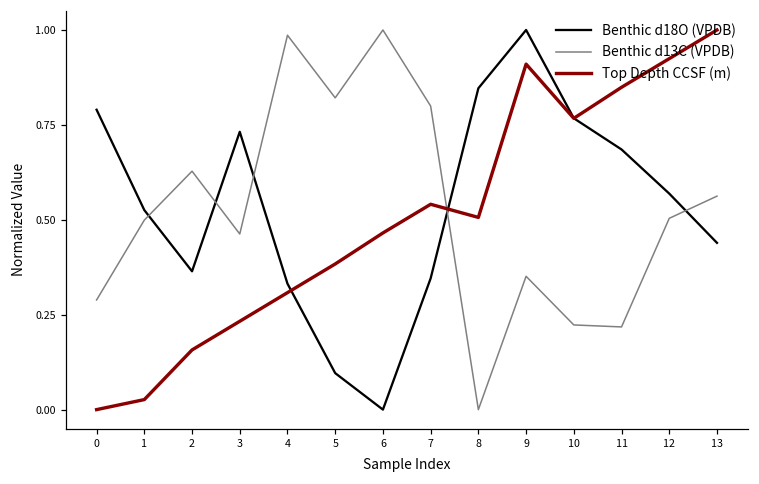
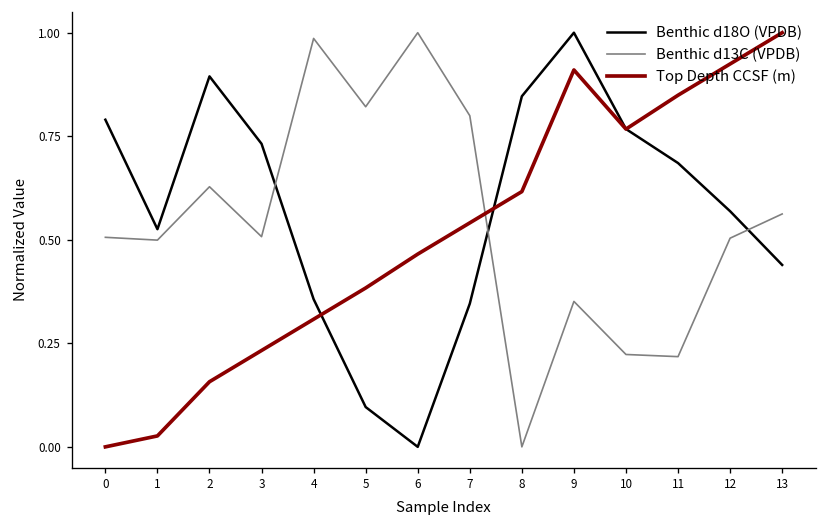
  {
    "Benthic d18O (VPDB)": {
      "0": 0.79,
      "1": 0.53,
-     "2": 0.36,
+     "2": 0.89,
      "3": 0.73,
-     "4": 0.33,
+     "4": 0.36,
      "5": 0.10,
      "6": 0.00,
      "7": 0.35,
      "8": 0.85,
      "9": 1.00,
      "11": 0.69,
      "12": 0.57,
      "13": 0.44
    },
    "Benthic d13C (VPDB)": {
-     "0": 0.29,
+     "0": 0.51,
      "1": 0.50,
      "2": 0.63,
-     "3": 0.46,
+     "3": 0.51,
      "4": 0.99,
      "5": 0.82,
      "6": 1.00,
      "7": 0.80,
      "8": 0.00,
      "9": 0.35,
      "10": 0.22,
      "11": 0.22,
      "12": 0.50,
      "13": 0.56
    },
    "Top Depth CCSF (m)": {
      "0": 0.00,
      "1": 0.03,
      "2": 0.16,
      "3": 0.23,
      "4": 0.31,
      "5": 0.38,
      "6": 0.47,
      "7": 0.54,
-     "8": 0.51,
+     "8": 0.62,
      "9": 0.91,
      "11": 0.85,
      "12": 0.92,
      "13": 1.00
    }
  }
